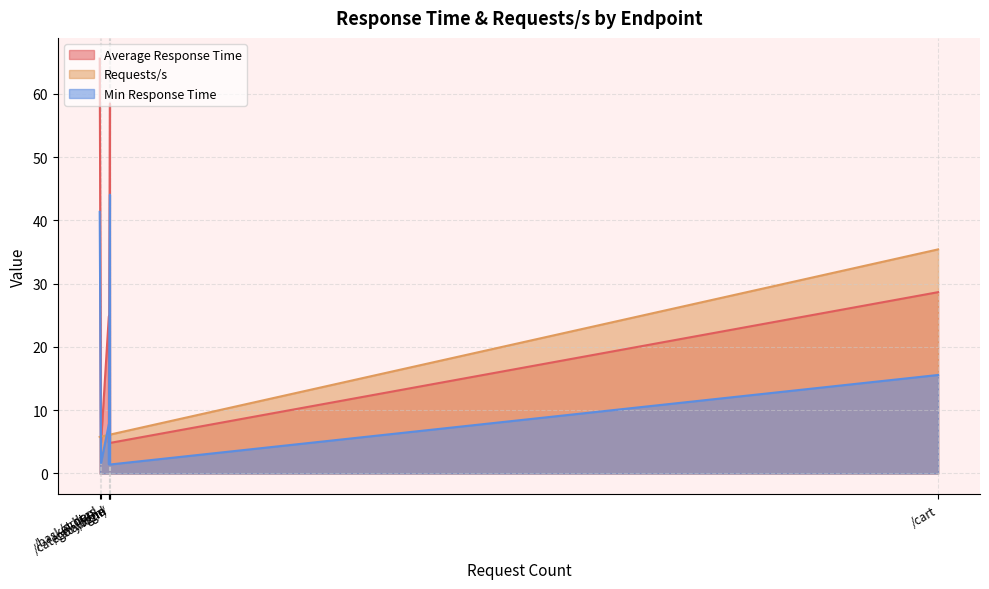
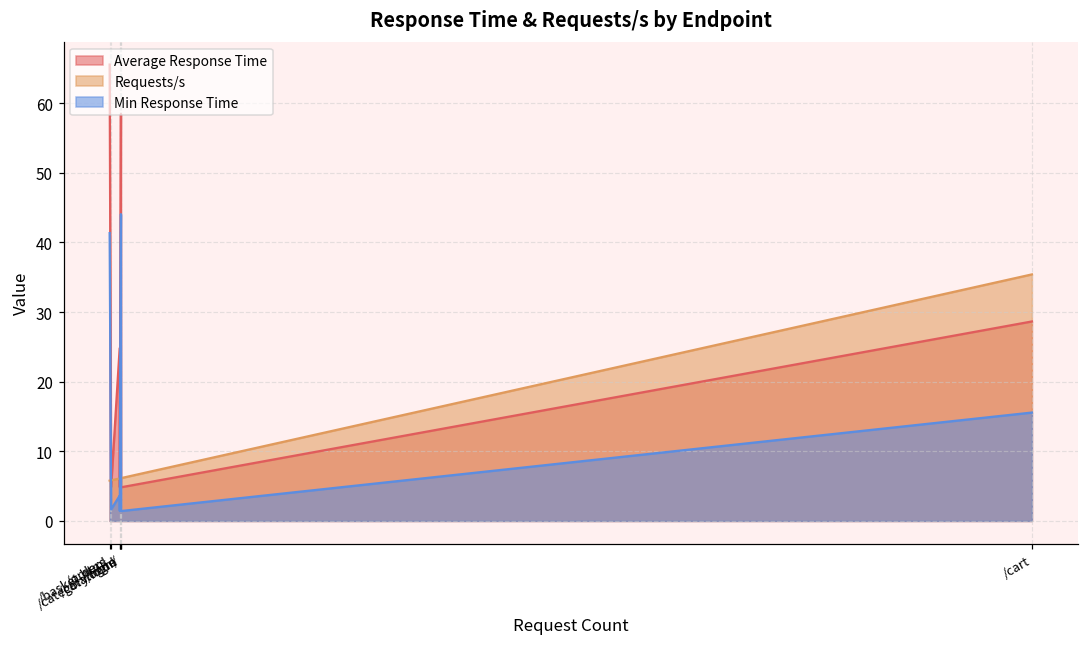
  {
    "Min Response Time": {
      "/orders": 41,
      "/basket.html": 2,
-     "/catalogue": 8,
+     "/catalogue": 4,
      "/category.html": 1,
      "/login": 44,
      "/": 1,
      "/cart": 16
    }
  }
